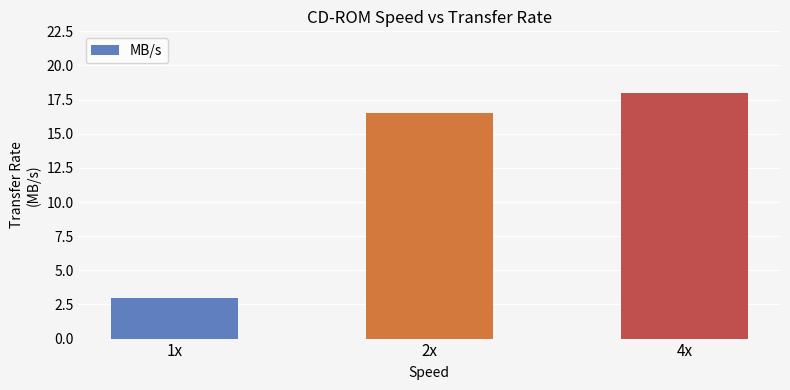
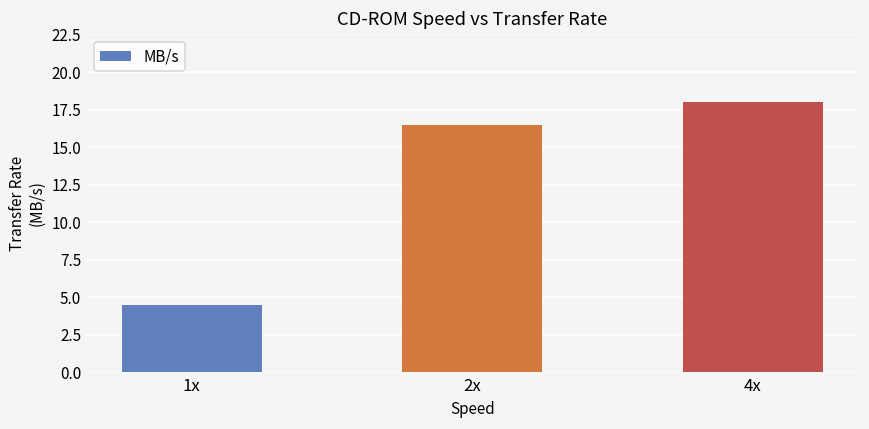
  {
-   "1x": 3.0,
+   "1x": 4.5,
    "2x": 16.5,
    "4x": 18.0
  }
